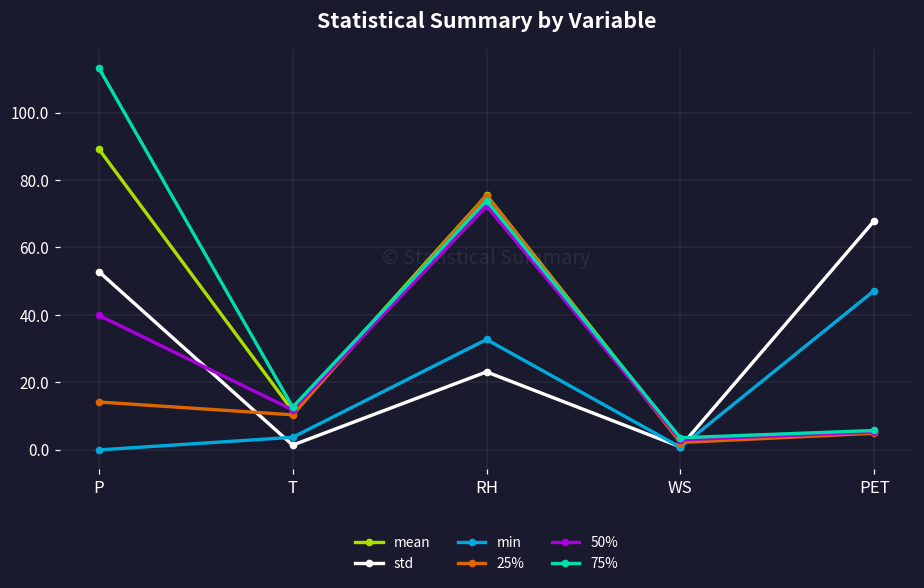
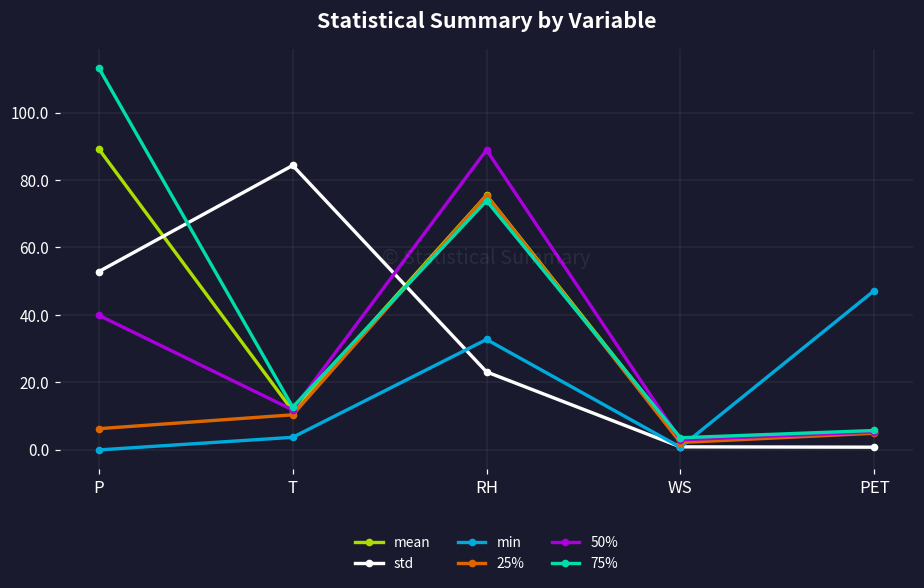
  {
    "mean": {
      "P": 89
    },
    "std": {
      "P": 53,
-     "T": 1,
+     "T": 84,
      "RH": 23,
-     "PET": 68
+     "PET": 1
    },
    "min": {
      "P": 0,
      "T": 4,
      "RH": 33,
      "PET": 47
    },
    "25%": {
-     "P": 14,
+     "P": 6,
      "T": 10
    },
    "50%": {
      "P": 40,
-     "RH": 72
+     "RH": 89
    },
    "75%": {
      "P": 113,
      "RH": 74
    }
  }
